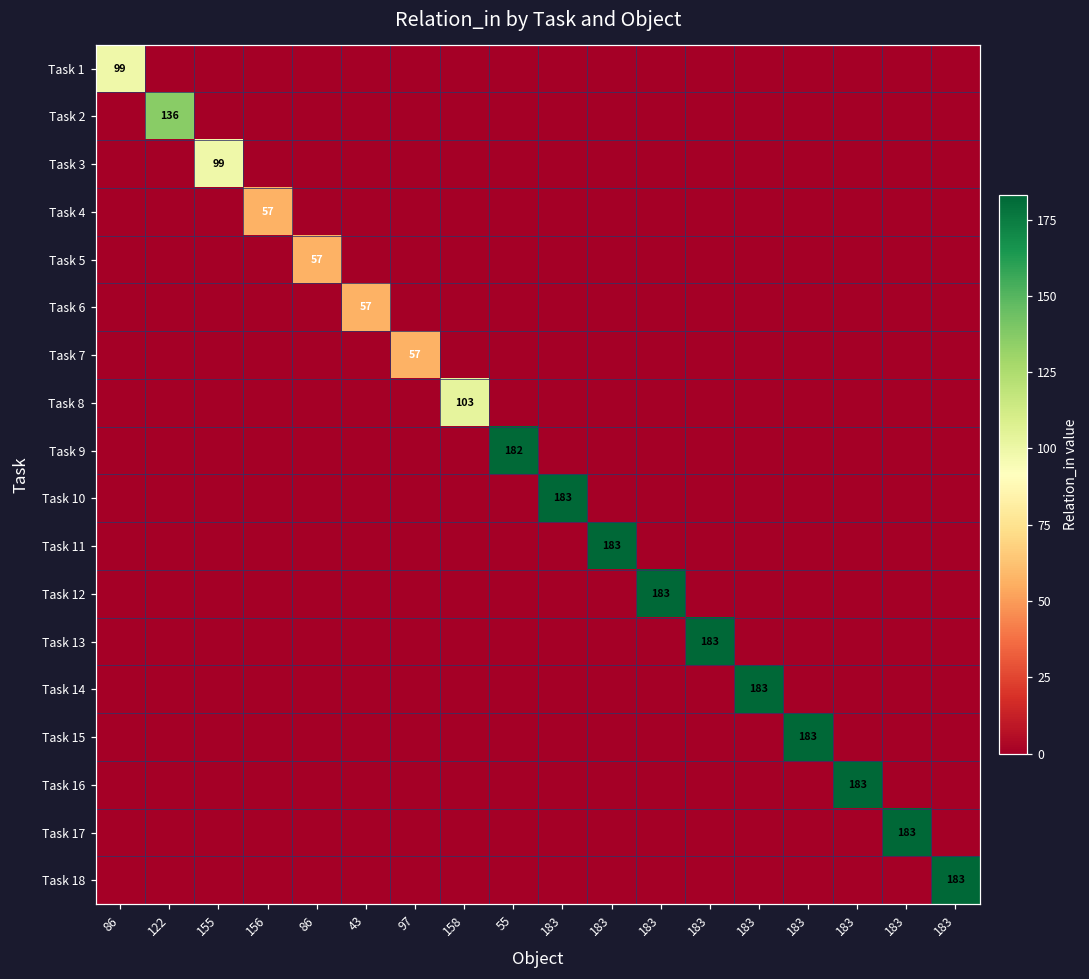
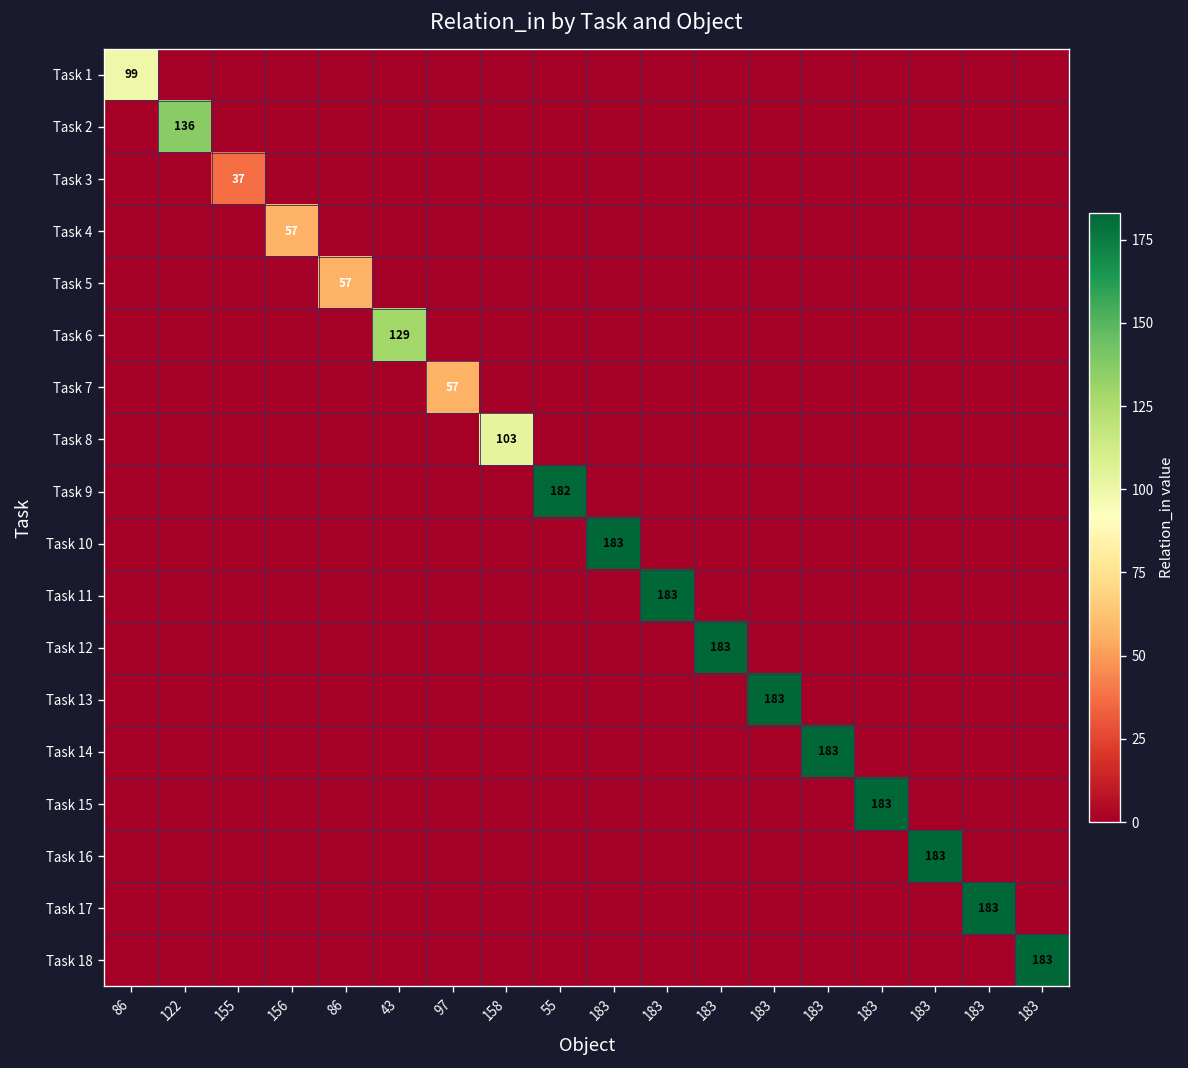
  {
    "Task 2": {
      "122": 136
    },
    "Task 3": {
-     "155": 99
+     "155": 37
    },
    "Task 4": {
      "156": 57
    },
    "Task 6": {
-     "43": 57
+     "43": 129
    },
    "Task 7": {
      "97": 57
    },
    "Task 8": {
      "158": 103
    },
    "Task 9": {
      "55": 182
    }
  }
